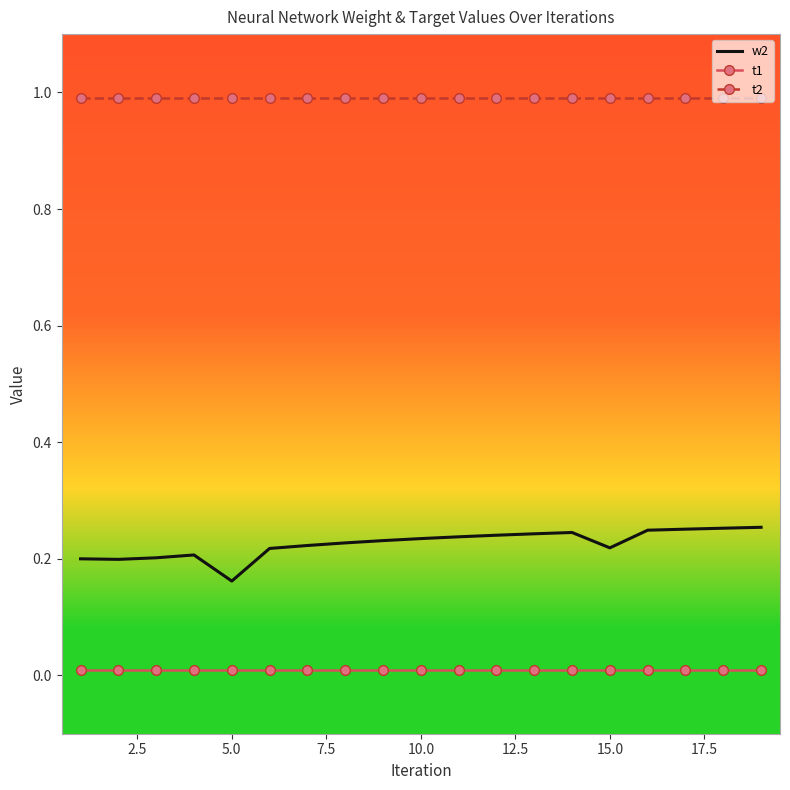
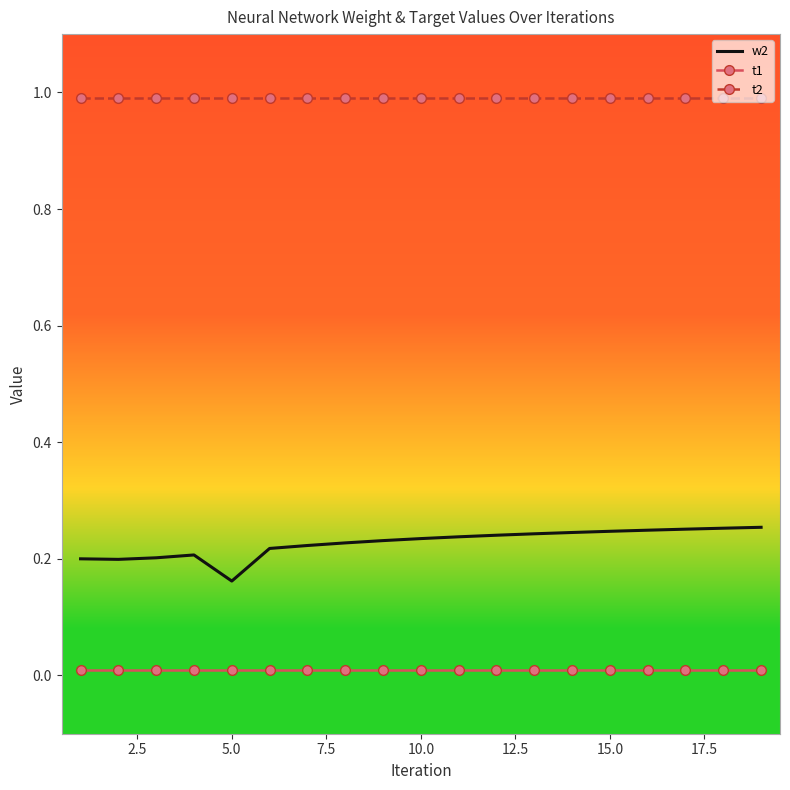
  {
    "w2": {
      "5.0": 0.16,
      "10.0": 0.23,
-     "15.0": 0.22
+     "15.0": 0.25
    }
  }
